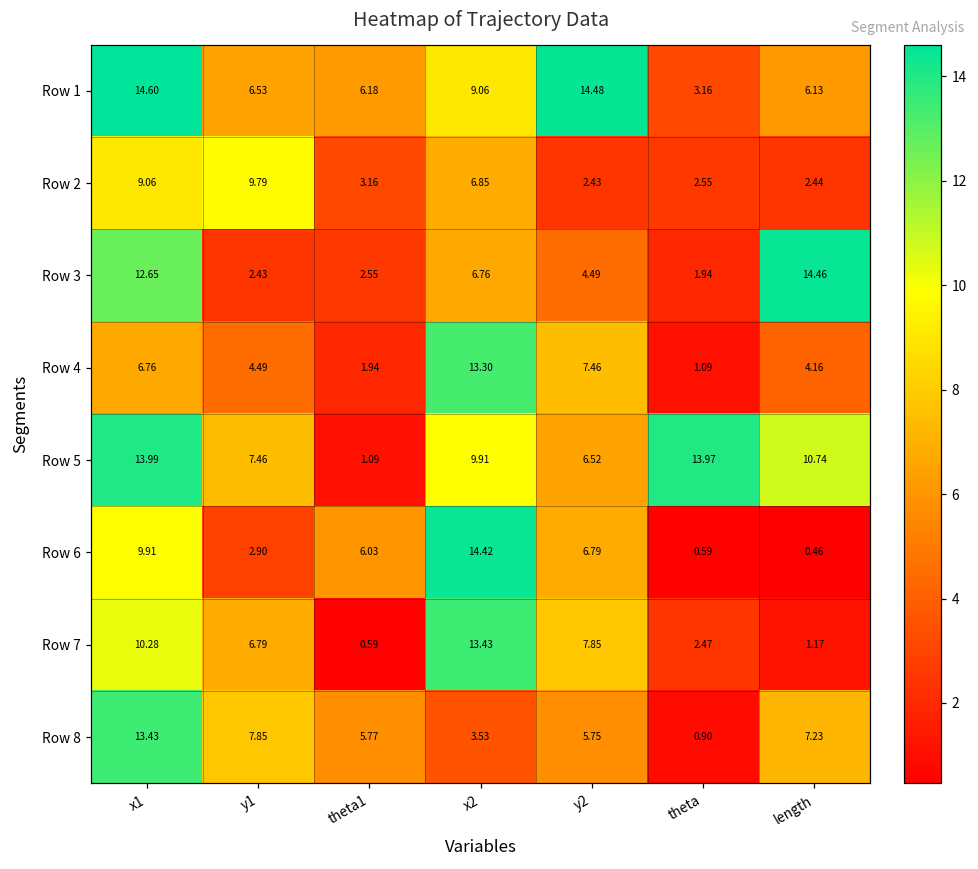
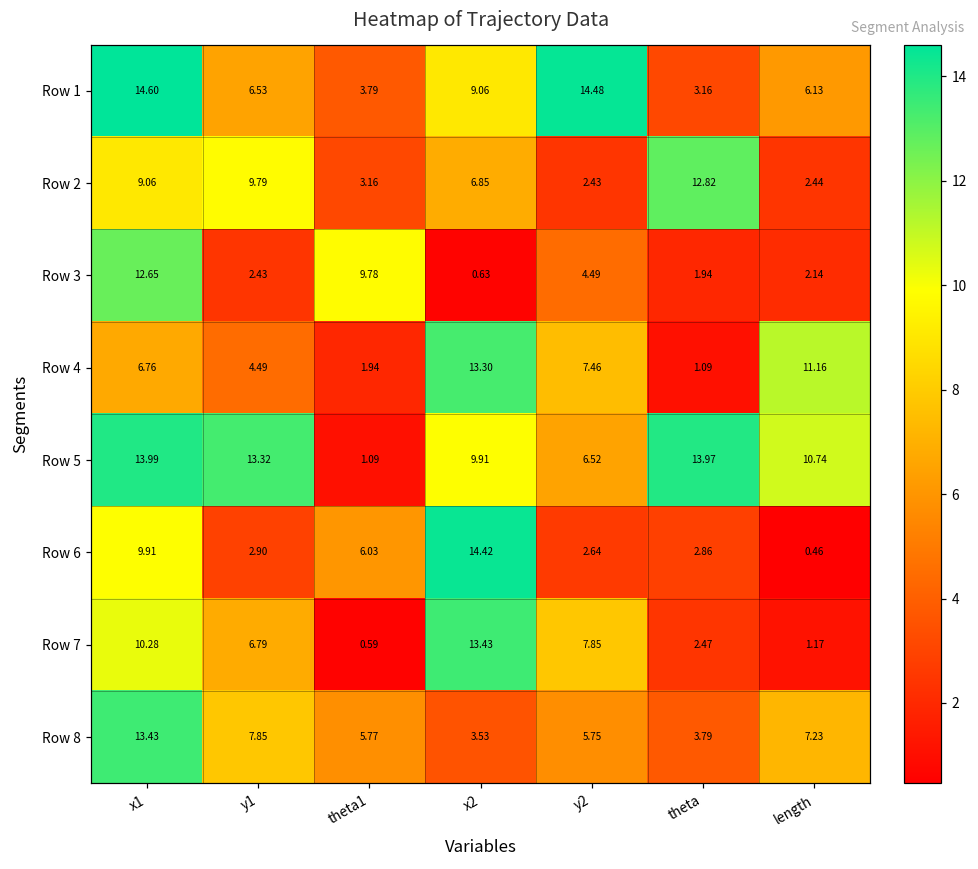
  {
    "Row 1": {
      "x1": 14.60,
      "y1": 6.53,
-     "theta1": 6.18,
+     "theta1": 3.79,
      "x2": 9.06,
      "y2": 14.48,
      "theta": 3.16,
      "length": 6.13
    },
    "Row 2": {
      "x1": 9.06,
      "y1": 9.79,
      "theta1": 3.16,
      "x2": 6.85,
      "y2": 2.43,
-     "theta": 2.55,
+     "theta": 12.82,
      "length": 2.44
    },
    "Row 3": {
      "x1": 12.65,
      "y1": 2.43,
-     "theta1": 2.55,
-     "x2": 6.76,
+     "theta1": 9.78,
+     "x2": 0.63,
      "y2": 4.49,
      "theta": 1.94,
-     "length": 14.46
+     "length": 2.14
    },
    "Row 4": {
      "x1": 6.76,
      "y1": 4.49,
      "theta1": 1.94,
      "x2": 13.30,
      "y2": 7.46,
      "theta": 1.09,
-     "length": 4.16
+     "length": 11.16
    },
    "Row 5": {
      "x1": 13.99,
-     "y1": 7.46,
+     "y1": 13.32,
      "theta1": 1.09,
      "x2": 9.91,
      "y2": 6.52,
      "theta": 13.97,
      "length": 10.74
    },
    "Row 6": {
      "x1": 9.91,
      "y1": 2.90,
      "theta1": 6.03,
      "x2": 14.42,
-     "y2": 6.79,
-     "theta": 0.59,
+     "y2": 2.64,
+     "theta": 2.86,
      "length": 0.46
    },
    "Row 7": {
      "x1": 10.28,
      "y1": 6.79,
      "theta1": 0.59,
      "x2": 13.43,
      "y2": 7.85,
      "theta": 2.47,
      "length": 1.17
    },
    "Row 8": {
      "x1": 13.43,
      "y1": 7.85,
      "theta1": 5.77,
      "x2": 3.53,
      "y2": 5.75,
-     "theta": 0.90,
+     "theta": 3.79,
      "length": 7.23
    }
  }
